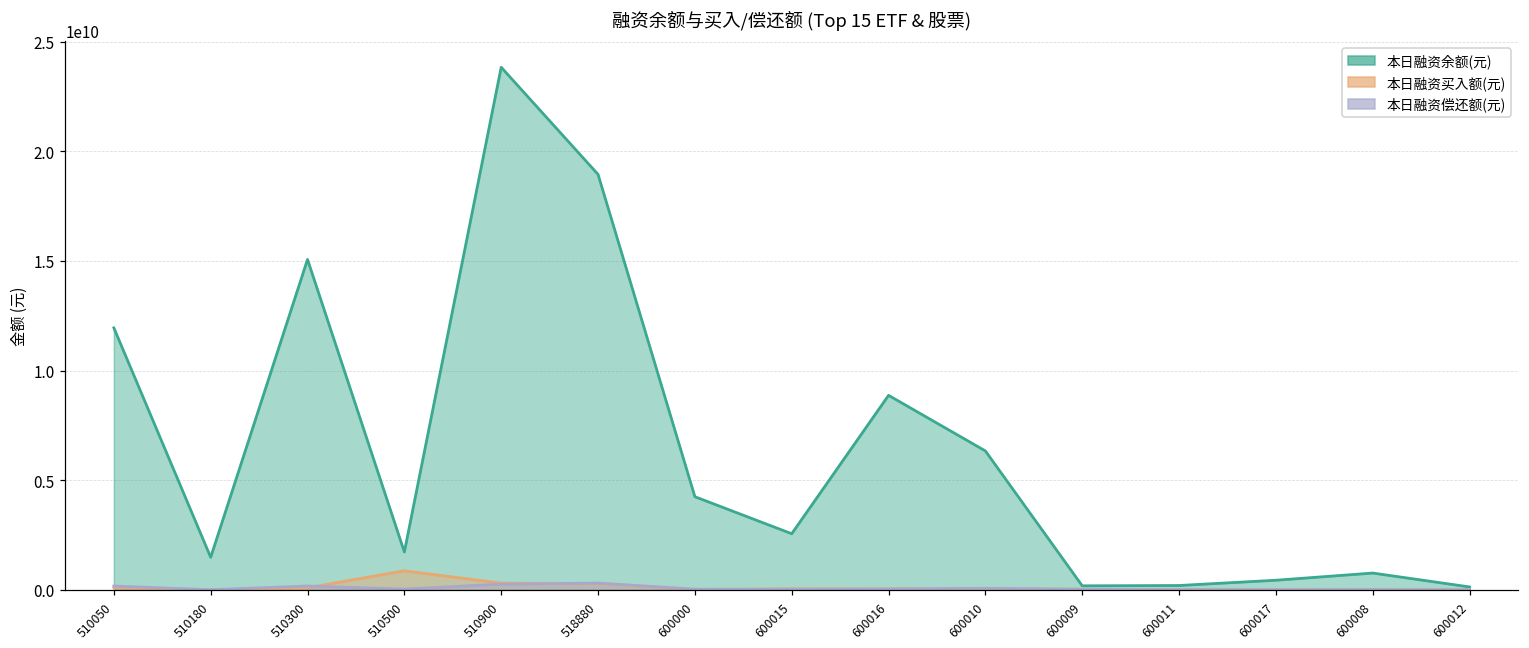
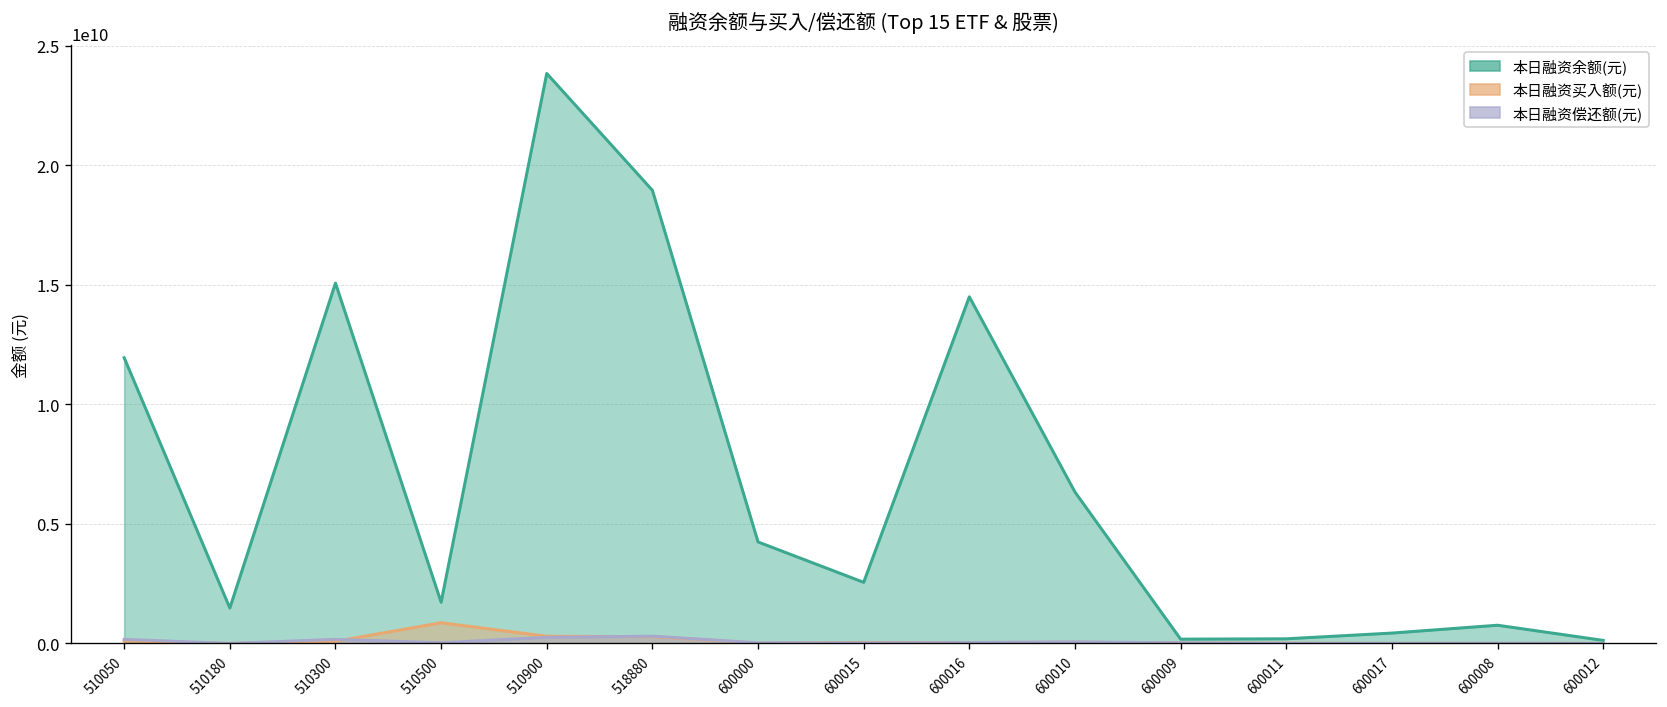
  {
    "本日融资余额(元)": {
      "510050": 12000000000,
      "510180": 1500000000,
      "510300": 15100000000,
      "510500": 1700000000,
      "510900": 23800000000,
      "518880": 19000000000,
      "600000": 4200000000,
      "600015": 2600000000,
-     "600016": 8900000000,
+     "600016": 14500000000,
      "600010": 6300000000,
      "600009": 200000000,
      "600011": 200000000,
      "600017": 400000000,
      "600008": 800000000
    },
    "本日融资买入额(元)": {
      "510500": 900000000
    },
    "本日融资偿还额(元)": {
      "510500": 0
    }
  }
